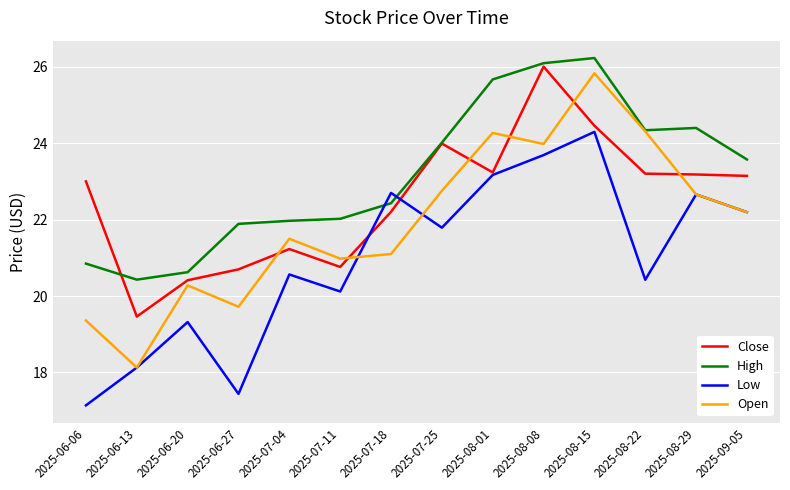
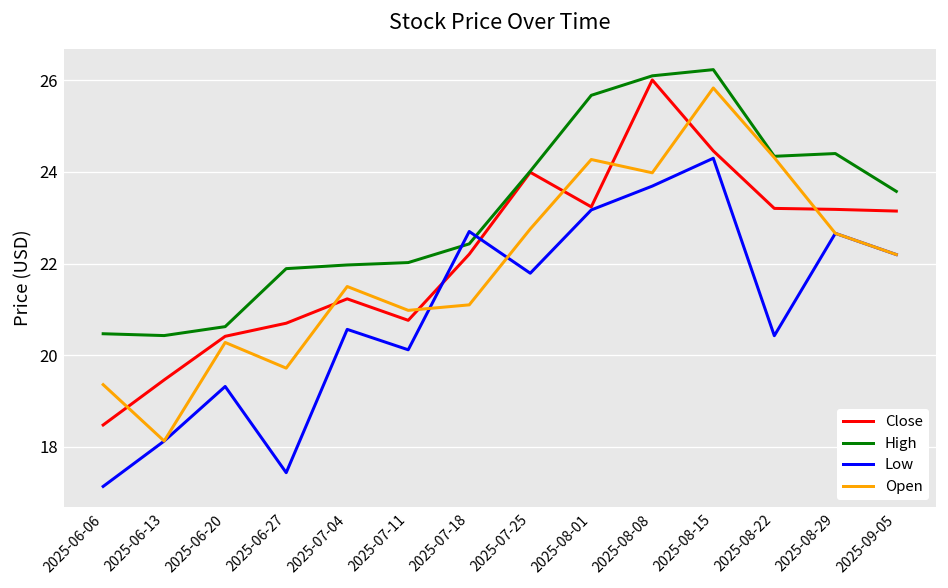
  {
    "Close": {
-     "2025-06-06": 23.0,
+     "2025-06-06": 18.5,
      "2025-06-13": 19.5,
      "2025-06-20": 20.4,
      "2025-06-27": 20.7,
      "2025-07-04": 21.2,
      "2025-07-11": 20.8,
      "2025-07-18": 22.2,
      "2025-08-01": 23.2,
      "2025-08-08": 26.0,
      "2025-08-15": 24.5,
      "2025-08-22": 23.2,
      "2025-08-29": 23.2,
      "2025-09-05": 23.1
    },
    "High": {
-     "2025-06-06": 20.9,
+     "2025-06-06": 20.5,
      "2025-06-13": 20.4,
      "2025-06-20": 20.6,
      "2025-06-27": 21.9,
      "2025-07-04": 22.0,
      "2025-07-11": 22.0,
      "2025-07-18": 22.4,
      "2025-08-01": 25.7,
      "2025-08-08": 26.1,
      "2025-08-15": 26.2,
      "2025-08-29": 24.4,
      "2025-09-05": 23.6
    },
    "Low": {
      "2025-06-06": 17.1,
      "2025-06-20": 19.3,
      "2025-06-27": 17.4,
      "2025-07-04": 20.6,
      "2025-07-11": 20.1,
      "2025-07-18": 22.7,
      "2025-07-25": 21.8,
      "2025-08-01": 23.2,
      "2025-08-08": 23.7,
      "2025-08-15": 24.3,
      "2025-08-22": 20.4
    },
    "Open": {
      "2025-06-06": 19.4,
      "2025-06-20": 20.3,
      "2025-06-27": 19.7,
      "2025-07-04": 21.5,
      "2025-07-11": 21.0,
      "2025-07-18": 21.1,
      "2025-07-25": 22.8,
      "2025-08-01": 24.3,
      "2025-08-08": 24.0,
      "2025-08-15": 25.8
    }
  }
